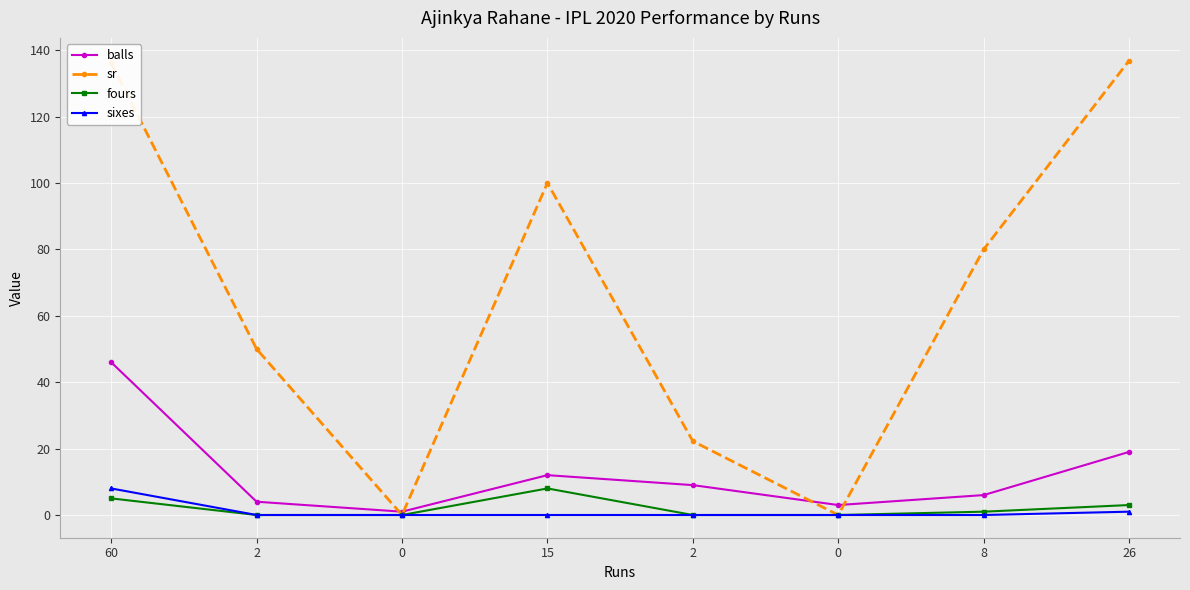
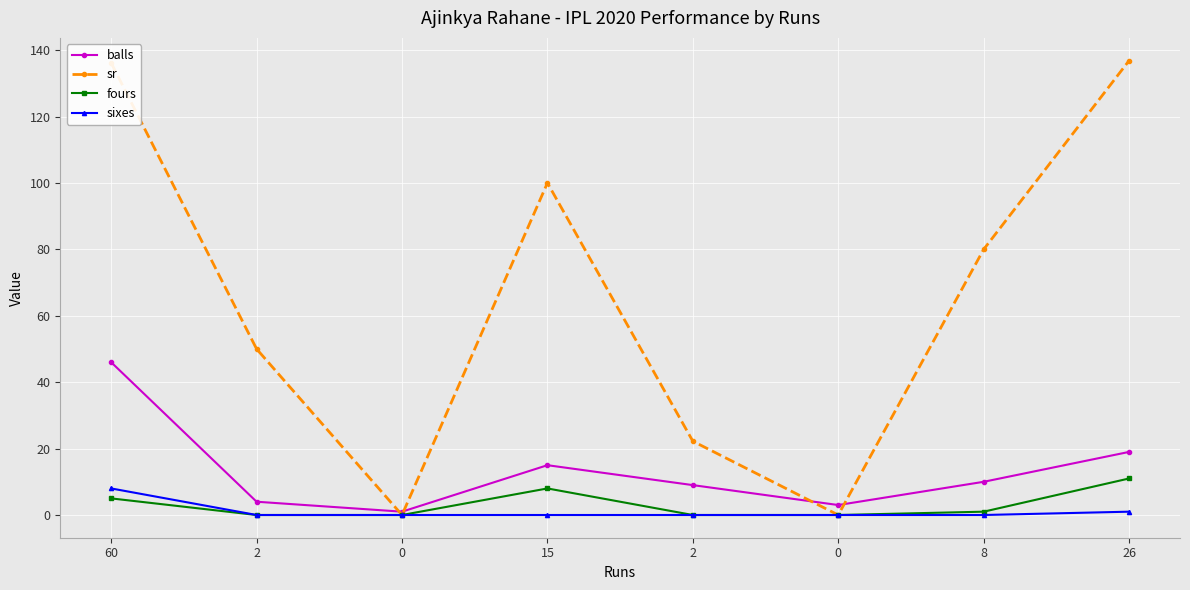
  {
    "balls": {
      "60": 46,
-     "15": 12,
-     "8": 6,
+     "15": 15,
+     "8": 10,
      "26": 19
    },
    "sr": {
      "15": 100,
      "8": 80,
      "26": 137
    },
    "fours": {
      "60": 5,
      "15": 8,
      "8": 1,
-     "26": 3
+     "26": 11
    },
    "sixes": {
      "60": 8,
      "15": 0,
      "8": 0,
      "26": 1
    }
  }
